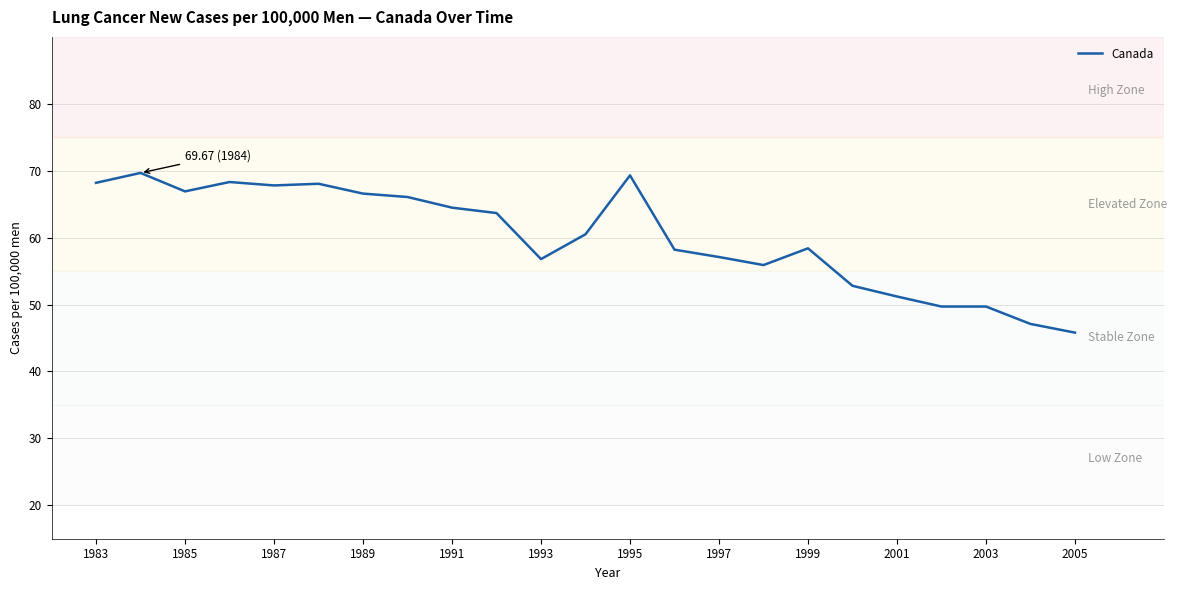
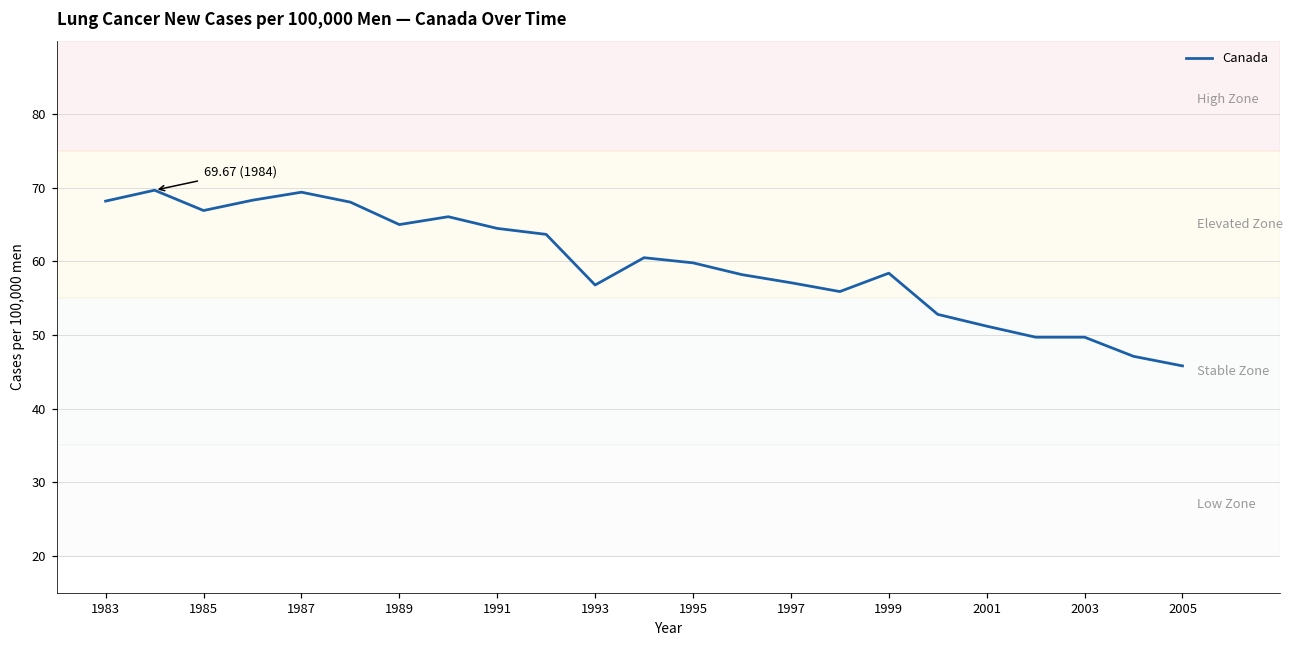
  {
    "1983": 68,
    "1985": 67,
-   "1987": 68,
-   "1989": 67,
+   "1987": 69,
+   "1989": 65,
    "1991": 64,
    "1993": 57,
-   "1995": 69,
+   "1995": 60,
    "1997": 57,
    "1999": 58,
    "2001": 51,
    "2003": 50,
    "2005": 46
  }
